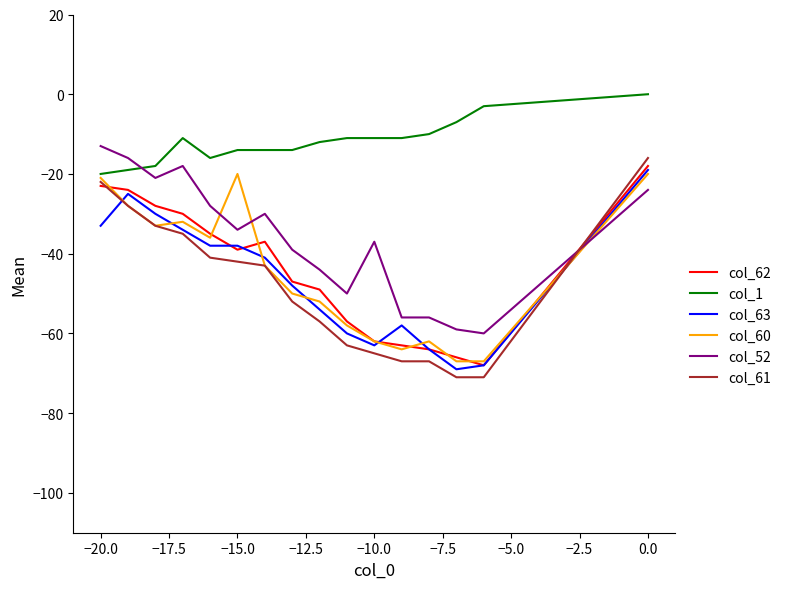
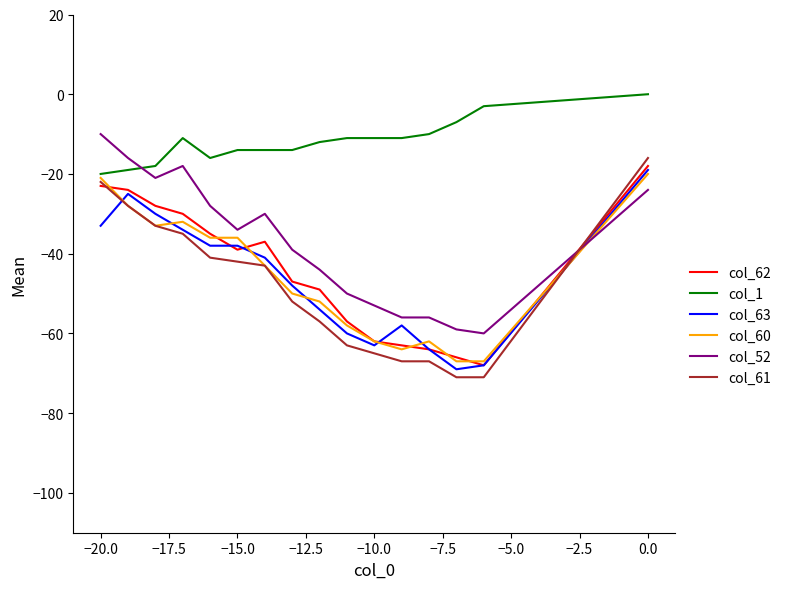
  {
    "col_62": {
      "−20.0": -23,
      "−15.0": -39,
      "0.0": -18
    },
    "col_1": {
      "−20.0": -20,
      "−15.0": -14,
      "−10.0": -11,
      "0.0": 0
    },
    "col_63": {
      "−20.0": -33,
      "−15.0": -38,
      "−10.0": -63,
      "0.0": -19
    },
    "col_60": {
      "−20.0": -21,
-     "−15.0": -20,
+     "−15.0": -36,
      "0.0": -20
    },
    "col_52": {
-     "−20.0": -13,
+     "−20.0": -10,
      "−15.0": -34,
-     "−10.0": -37,
+     "−10.0": -53,
      "0.0": -24
    },
    "col_61": {
      "−20.0": -22,
      "−15.0": -42,
      "−10.0": -65,
      "0.0": -16
    }
  }
